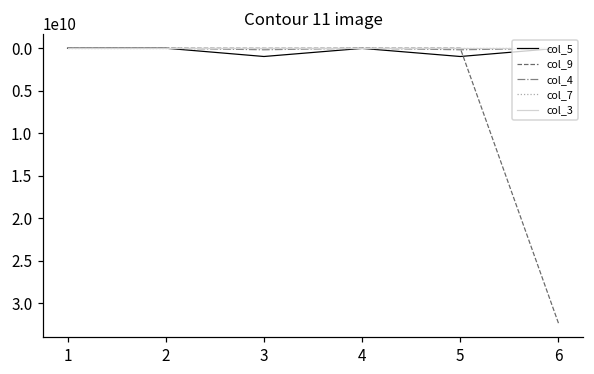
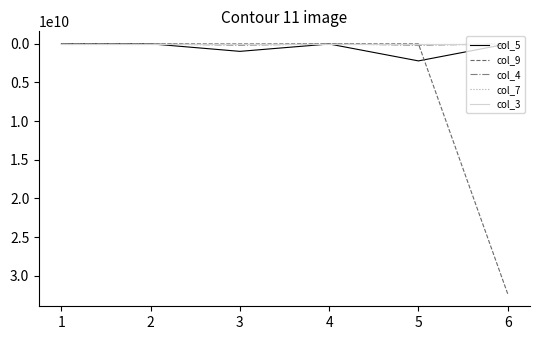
  {
    "col_5": {
      "3": 1000000000,
-     "5": 1000000000
+     "5": 2000000000
    }
  }
